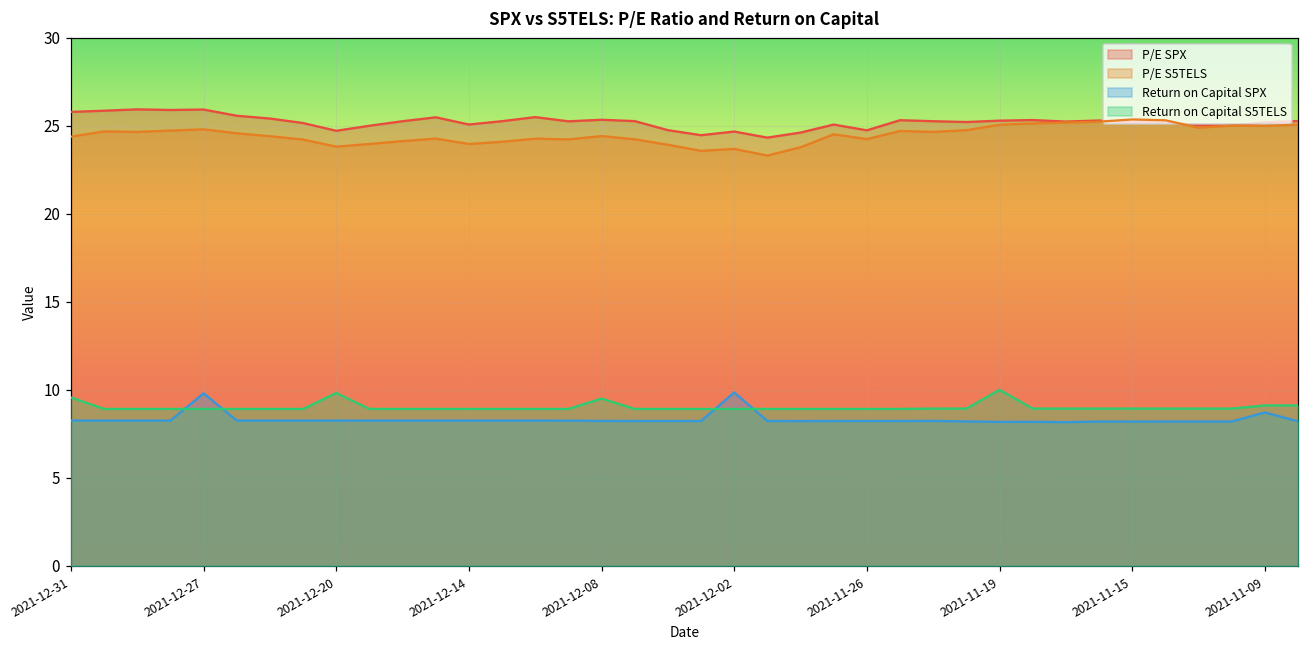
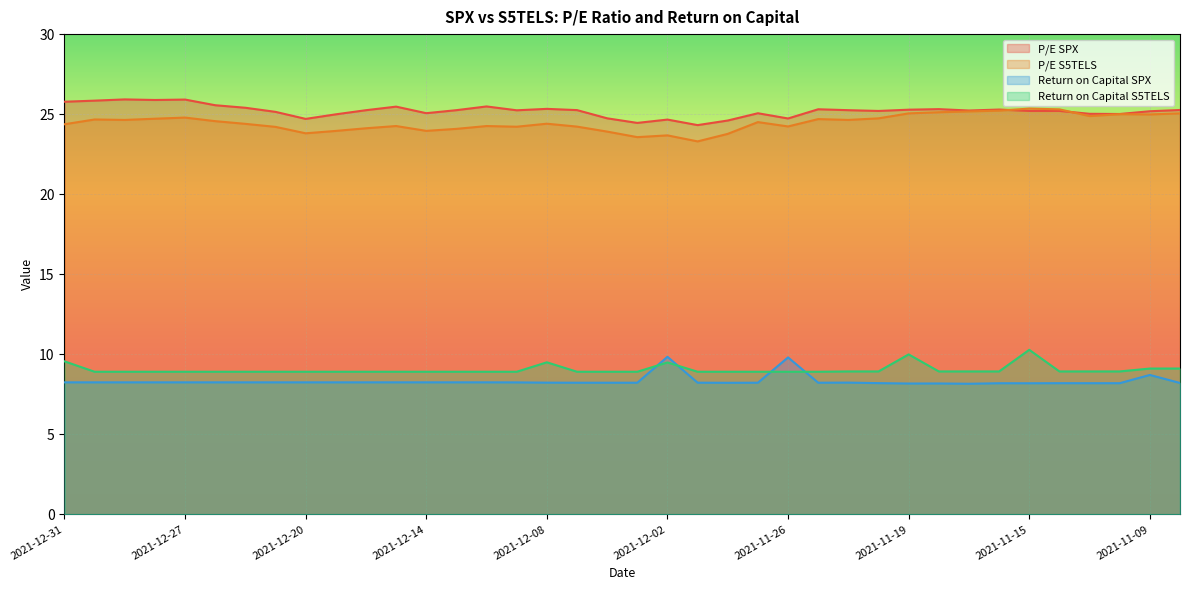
  {
    "Return on Capital SPX": {
      "2021-12-31": 8.3,
-     "2021-12-27": 9.8,
+     "2021-12-27": 8.3,
      "2021-12-20": 8.3,
      "2021-12-14": 8.3,
      "2021-12-08": 8.2,
      "2021-12-02": 9.8,
-     "2021-11-26": 8.2,
+     "2021-11-26": 9.8,
      "2021-11-19": 8.2,
      "2021-11-15": 8.2,
      "2021-11-09": 8.7
    },
    "Return on Capital S5TELS": {
      "2021-12-31": 9.6,
      "2021-12-27": 8.9,
-     "2021-12-20": 9.8,
+     "2021-12-20": 8.9,
      "2021-12-14": 8.9,
      "2021-12-08": 9.5,
-     "2021-12-02": 8.9,
+     "2021-12-02": 9.5,
      "2021-11-26": 8.9,
      "2021-11-19": 10.0,
-     "2021-11-15": 8.9,
+     "2021-11-15": 10.3,
      "2021-11-09": 9.1
    }
  }
